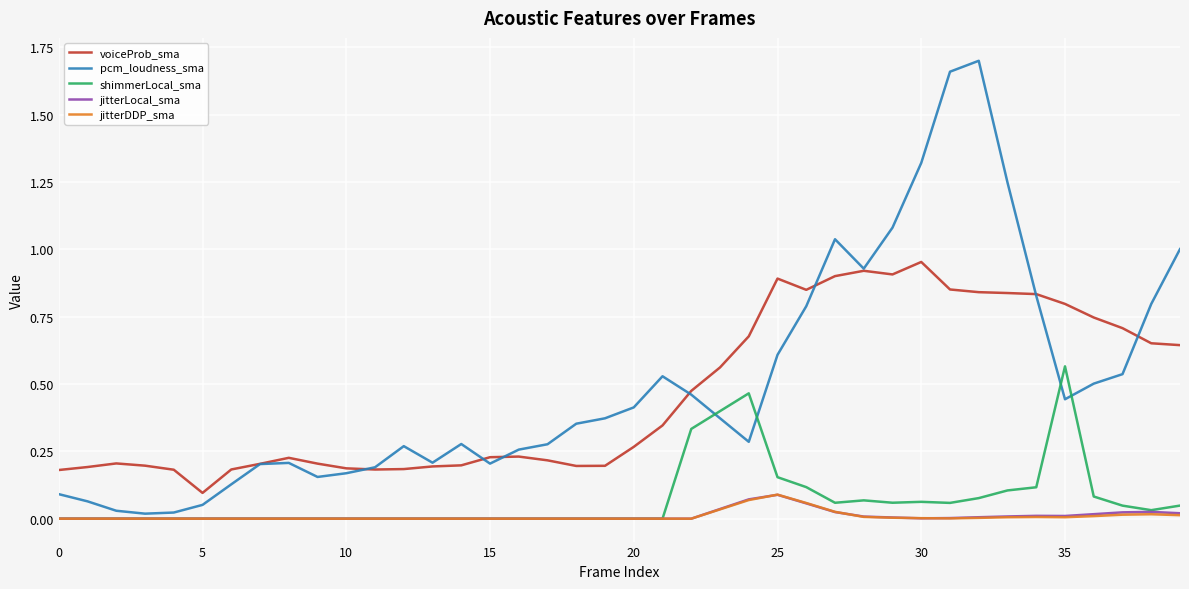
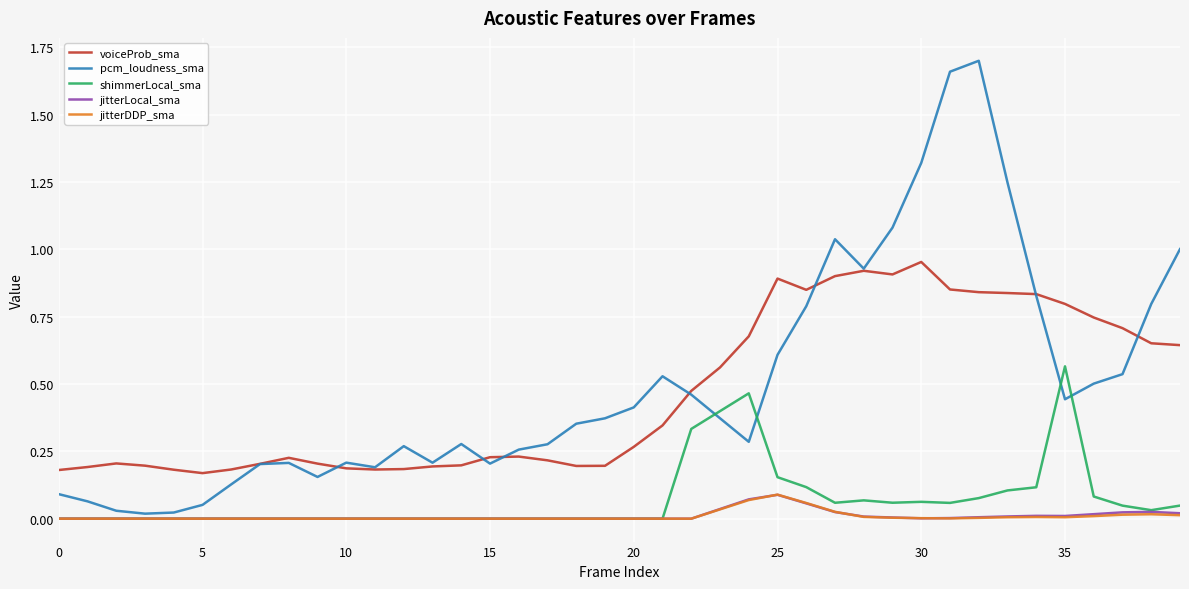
  {
    "voiceProb_sma": {
      "0": 0.18,
-     "5": 0.10,
+     "5": 0.17,
      "10": 0.19,
      "15": 0.23,
      "20": 0.27,
      "25": 0.89,
      "30": 0.95,
      "35": 0.80
    },
    "pcm_loudness_sma": {
      "0": 0.09,
      "5": 0.05,
-     "10": 0.17,
+     "10": 0.21,
      "15": 0.20,
      "20": 0.41,
      "25": 0.61,
      "30": 1.32,
      "35": 0.44
    },
    "shimmerLocal_sma": {
      "25": 0.15,
      "30": 0.06,
      "35": 0.57
    }
  }
